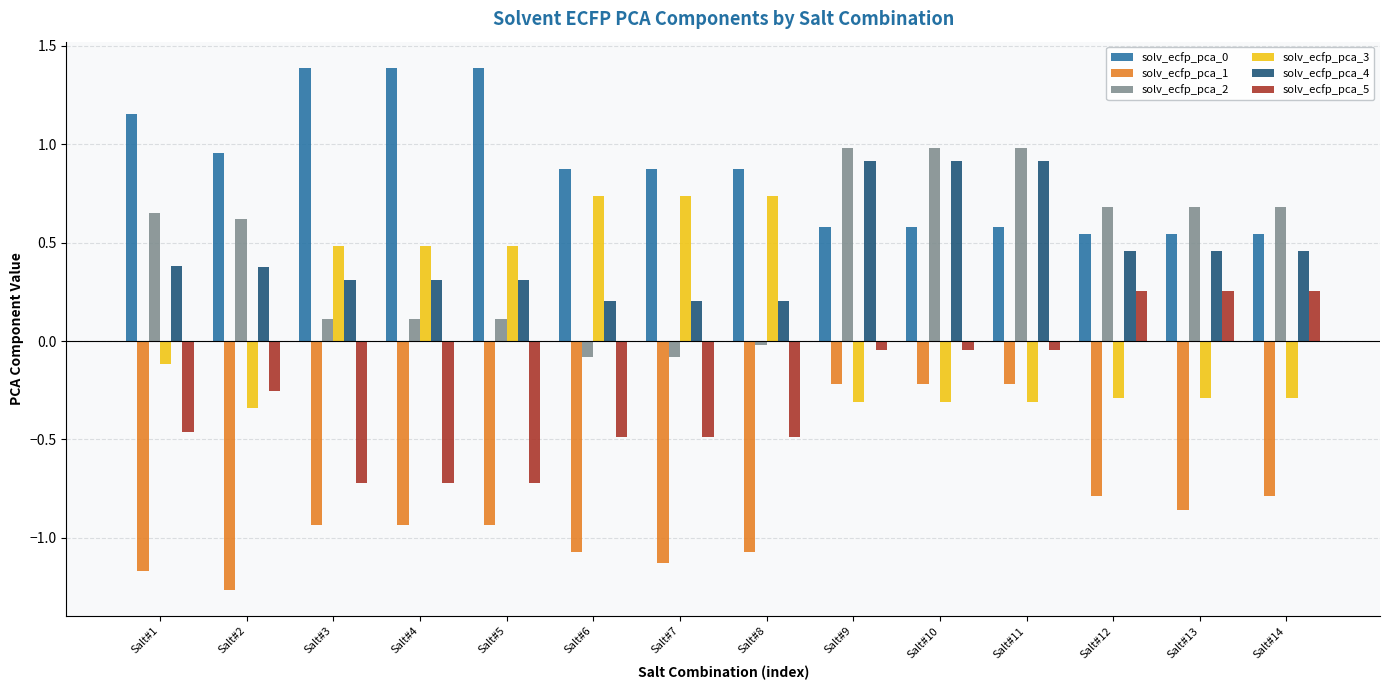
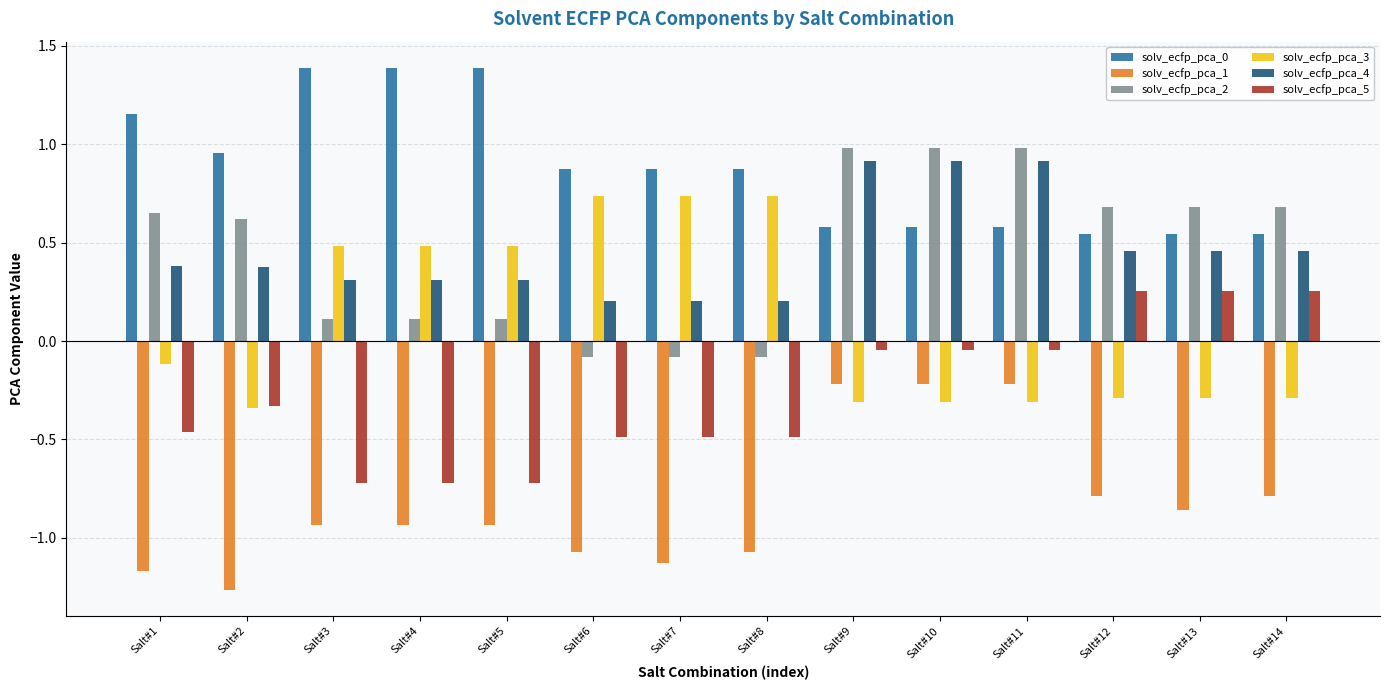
  {
    "solv_ecfp_pca_1": {
      "Salt#1": -1.17,
      "Salt#2": -1.26,
      "Salt#3": -0.94,
      "Salt#4": -0.94,
      "Salt#5": -0.94,
      "Salt#6": -1.07,
      "Salt#7": -1.13,
      "Salt#8": -1.07,
      "Salt#9": -0.22,
      "Salt#10": -0.22,
      "Salt#11": -0.22,
      "Salt#12": -0.79,
      "Salt#13": -0.86,
      "Salt#14": -0.79
    },
    "solv_ecfp_pca_2": {
      "Salt#1": 0.65,
      "Salt#2": 0.62,
      "Salt#3": 0.11,
      "Salt#4": 0.11,
      "Salt#5": 0.11,
      "Salt#6": -0.08,
      "Salt#7": -0.08,
-     "Salt#8": -0.02,
+     "Salt#8": -0.08,
      "Salt#9": 0.98,
      "Salt#10": 0.98,
      "Salt#11": 0.98,
      "Salt#12": 0.68,
      "Salt#13": 0.68,
      "Salt#14": 0.68
    },
    "solv_ecfp_pca_3": {
      "Salt#1": -0.12,
      "Salt#2": -0.34,
      "Salt#3": 0.49,
      "Salt#4": 0.49,
      "Salt#5": 0.49,
      "Salt#6": 0.74,
      "Salt#7": 0.74,
      "Salt#8": 0.74,
      "Salt#9": -0.31,
      "Salt#10": -0.31,
      "Salt#11": -0.31,
      "Salt#12": -0.29,
      "Salt#13": -0.29,
      "Salt#14": -0.29
    },
    "solv_ecfp_pca_5": {
      "Salt#1": -0.46,
-     "Salt#2": -0.25,
+     "Salt#2": -0.33,
      "Salt#3": -0.72,
      "Salt#4": -0.72,
      "Salt#5": -0.72,
      "Salt#6": -0.49,
      "Salt#7": -0.49,
      "Salt#8": -0.49,
      "Salt#9": -0.05,
      "Salt#10": -0.05,
      "Salt#11": -0.05,
      "Salt#12": 0.26,
      "Salt#13": 0.26,
      "Salt#14": 0.26
    }
  }
